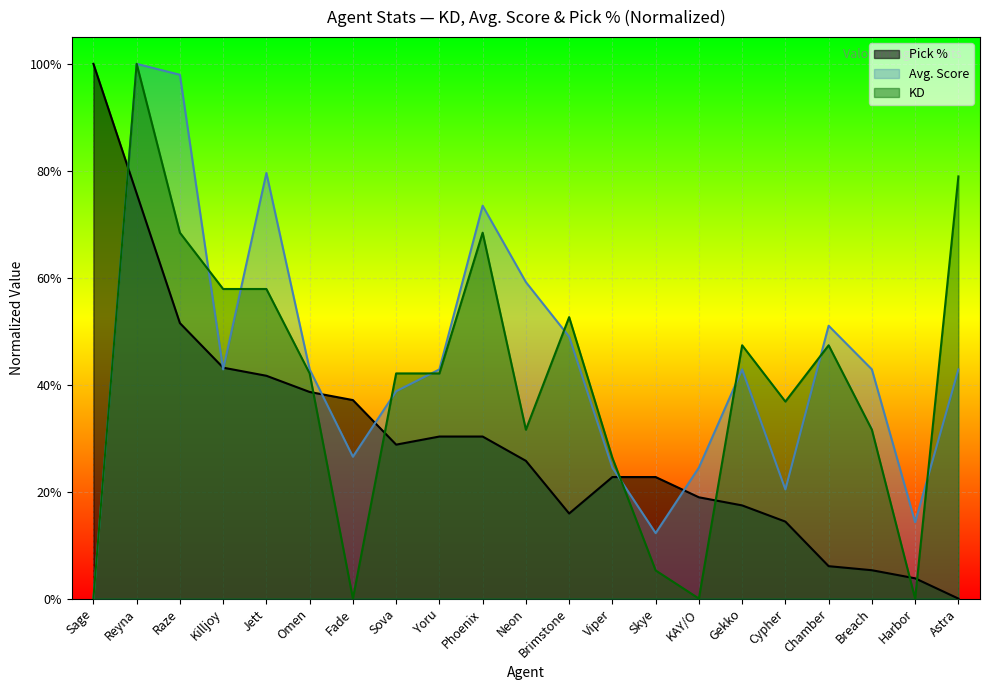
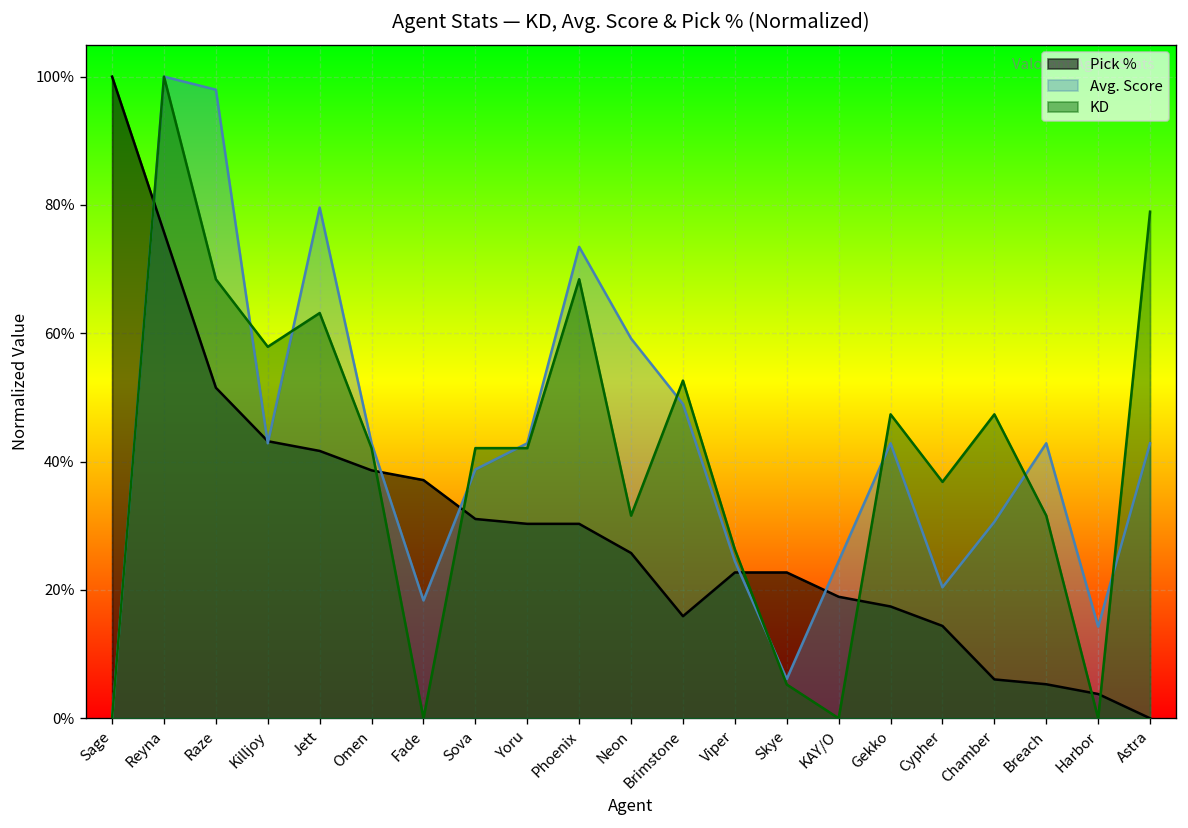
  {
    "Pick %": {
      "Sage": "100%",
      "Reyna": "76%",
      "Raze": "52%",
      "Jett": "42%",
      "Omen": "39%",
      "Fade": "37%",
-     "Sova": "29%",
+     "Sova": "31%",
      "Yoru": "30%",
      "Phoenix": "30%",
      "Neon": "26%",
      "Brimstone": "16%",
      "Viper": "23%",
      "Skye": "23%",
      "KAY/O": "19%",
      "Gekko": "17%",
      "Cypher": "14%",
      "Chamber": "6%",
      "Breach": "5%",
      "Harbor": "4%",
      "Astra": "0%"
    },
    "Avg. Score": {
      "Raze": "98%",
      "Jett": "80%",
      "Omen": "43%",
-     "Fade": "27%",
+     "Fade": "18%",
      "Sova": "39%",
      "Yoru": "43%",
      "Phoenix": "73%",
      "Neon": "59%",
      "Brimstone": "49%",
      "Viper": "24%",
-     "Skye": "12%",
+     "Skye": "6%",
      "KAY/O": "24%",
      "Gekko": "43%",
      "Cypher": "20%",
-     "Chamber": "51%",
+     "Chamber": "31%",
      "Breach": "43%",
      "Harbor": "14%",
      "Astra": "43%"
    },
    "KD": {
      "Raze": "68%",
      "Killjoy": "58%",
-     "Jett": "58%",
+     "Jett": "63%",
      "Omen": "42%",
      "Fade": "0%",
      "Sova": "42%",
      "Yoru": "42%",
      "Phoenix": "68%",
      "Neon": "32%",
      "Brimstone": "53%",
      "Viper": "26%",
      "Skye": "5%",
      "KAY/O": "0%",
      "Gekko": "47%",
      "Cypher": "37%",
      "Chamber": "47%",
      "Breach": "32%",
      "Harbor": "0%",
      "Astra": "79%"
    }
  }
